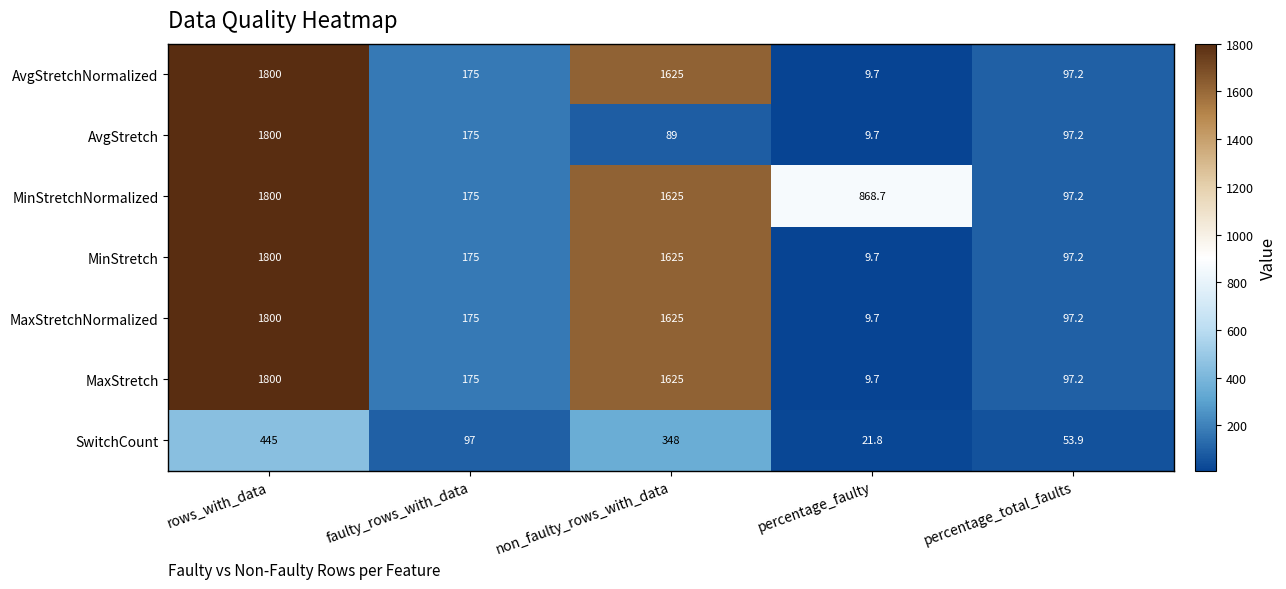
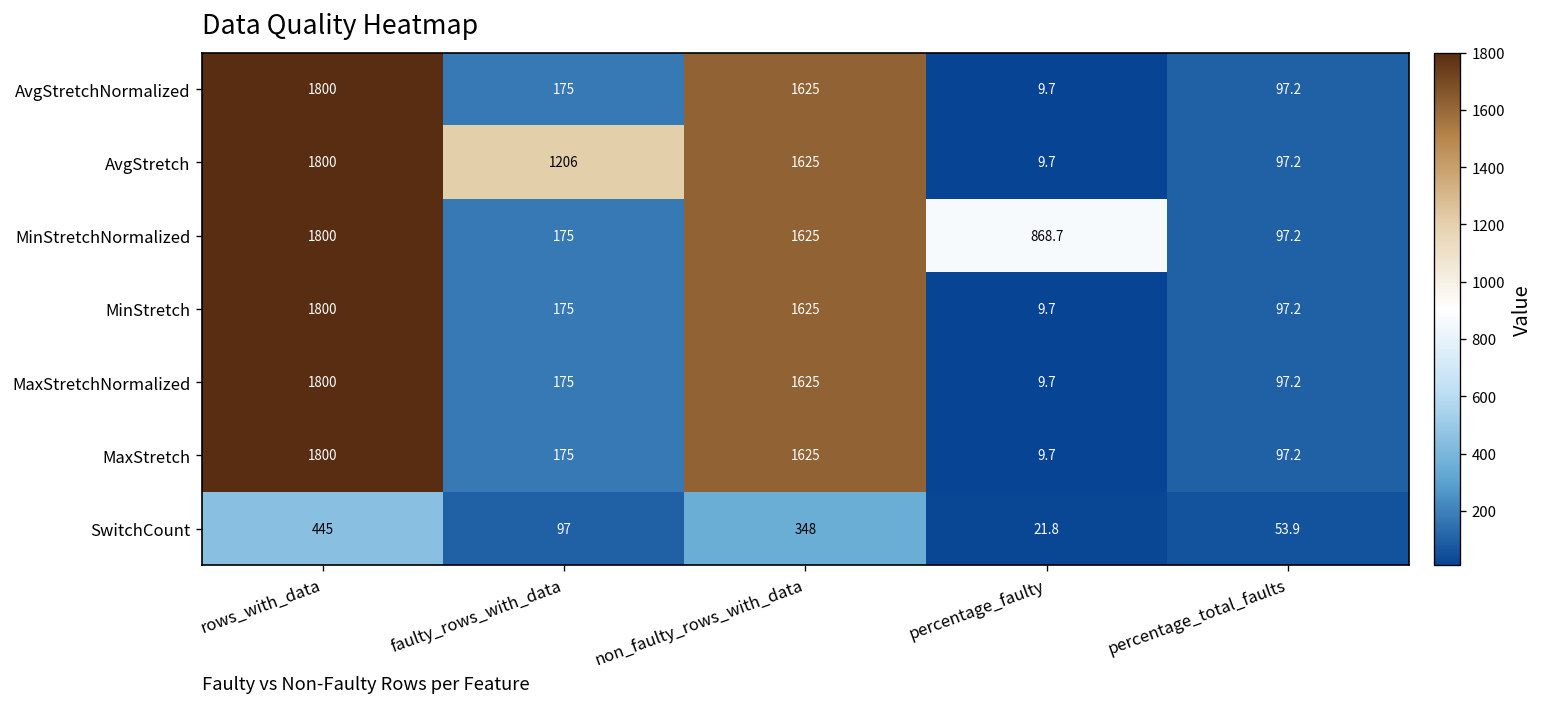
  {
    "AvgStretchNormalized": {
      "rows_with_data": 1800,
      "faulty_rows_with_data": 175,
      "non_faulty_rows_with_data": 1625,
      "percentage_faulty": 9.7,
      "percentage_total_faults": 97.2
    },
    "AvgStretch": {
      "rows_with_data": 1800,
-     "faulty_rows_with_data": 175,
-     "non_faulty_rows_with_data": 89,
+     "faulty_rows_with_data": 1206,
+     "non_faulty_rows_with_data": 1625,
      "percentage_faulty": 9.7,
      "percentage_total_faults": 97.2
    },
    "MinStretchNormalized": {
      "rows_with_data": 1800,
      "faulty_rows_with_data": 175,
      "non_faulty_rows_with_data": 1625,
      "percentage_faulty": 868.7,
      "percentage_total_faults": 97.2
    },
    "MinStretch": {
      "rows_with_data": 1800,
      "faulty_rows_with_data": 175,
      "non_faulty_rows_with_data": 1625,
      "percentage_faulty": 9.7,
      "percentage_total_faults": 97.2
    },
    "MaxStretchNormalized": {
      "rows_with_data": 1800,
      "faulty_rows_with_data": 175,
      "non_faulty_rows_with_data": 1625,
      "percentage_faulty": 9.7,
      "percentage_total_faults": 97.2
    },
    "MaxStretch": {
      "rows_with_data": 1800,
      "faulty_rows_with_data": 175,
      "non_faulty_rows_with_data": 1625,
      "percentage_faulty": 9.7,
      "percentage_total_faults": 97.2
    },
    "SwitchCount": {
      "rows_with_data": 445,
      "faulty_rows_with_data": 97,
      "non_faulty_rows_with_data": 348,
      "percentage_faulty": 21.8,
      "percentage_total_faults": 53.9
    }
  }
